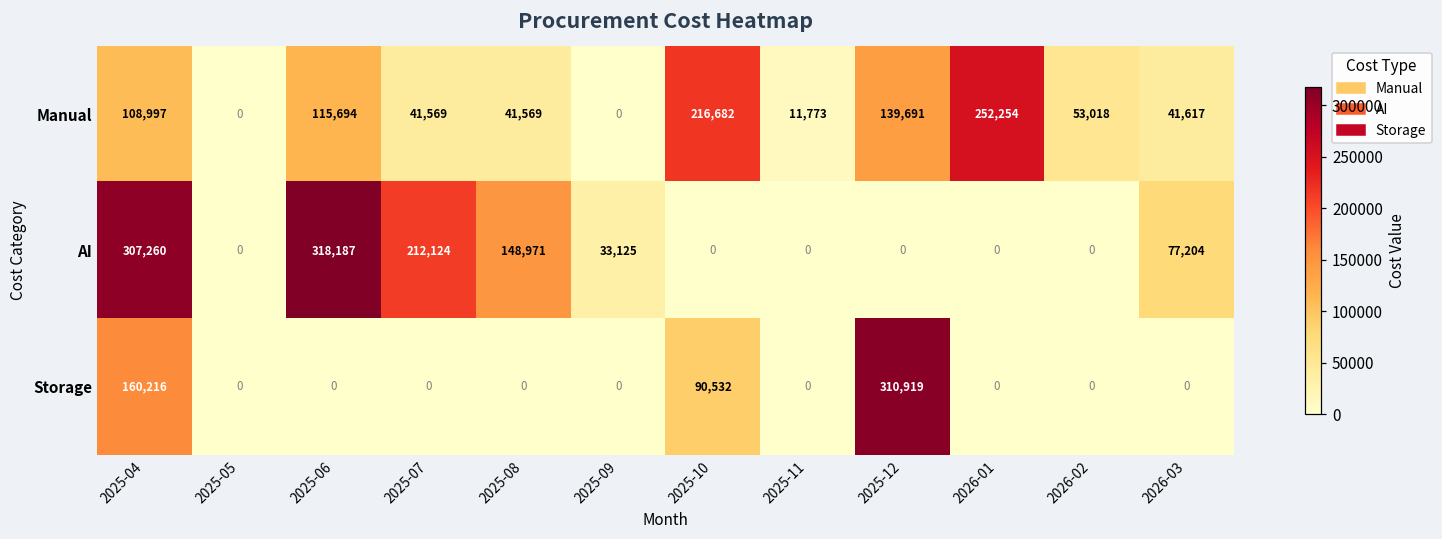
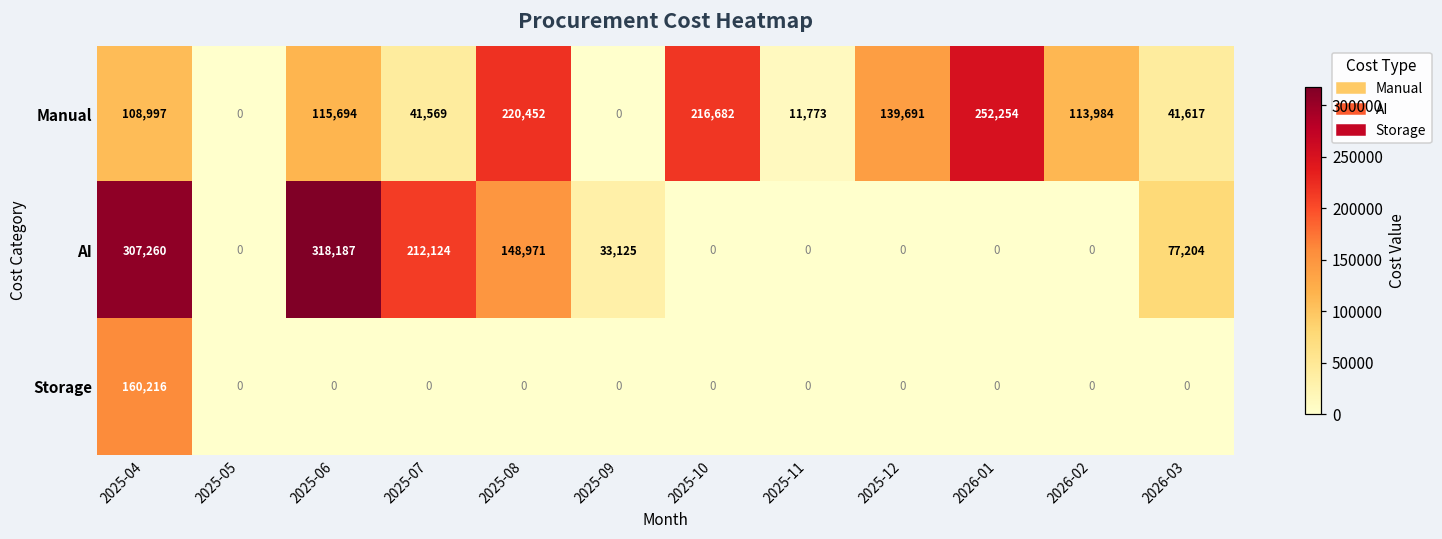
  {
    "Manual": {
      "2025-04": "108,997",
      "2025-05": "0",
      "2025-06": "115,694",
      "2025-07": "41,569",
-     "2025-08": "41,569",
+     "2025-08": "220,452",
      "2025-09": "0",
      "2025-10": "216,682",
      "2025-11": "11,773",
      "2025-12": "139,691",
      "2026-01": "252,254",
-     "2026-02": "53,018",
+     "2026-02": "113,984",
      "2026-03": "41,617"
    },
    "AI": {
      "2025-04": "307,260",
      "2025-05": "0",
      "2025-06": "318,187",
      "2025-07": "212,124",
      "2025-08": "148,971",
      "2025-09": "33,125",
      "2025-10": "0",
      "2025-11": "0",
      "2025-12": "0",
      "2026-01": "0",
      "2026-02": "0",
      "2026-03": "77,204"
    },
    "Storage": {
      "2025-04": "160,216",
      "2025-05": "0",
      "2025-06": "0",
      "2025-07": "0",
      "2025-08": "0",
      "2025-09": "0",
-     "2025-10": "90,532",
+     "2025-10": "0",
      "2025-11": "0",
-     "2025-12": "310,919",
+     "2025-12": "0",
      "2026-01": "0",
      "2026-02": "0",
      "2026-03": "0"
    }
  }
